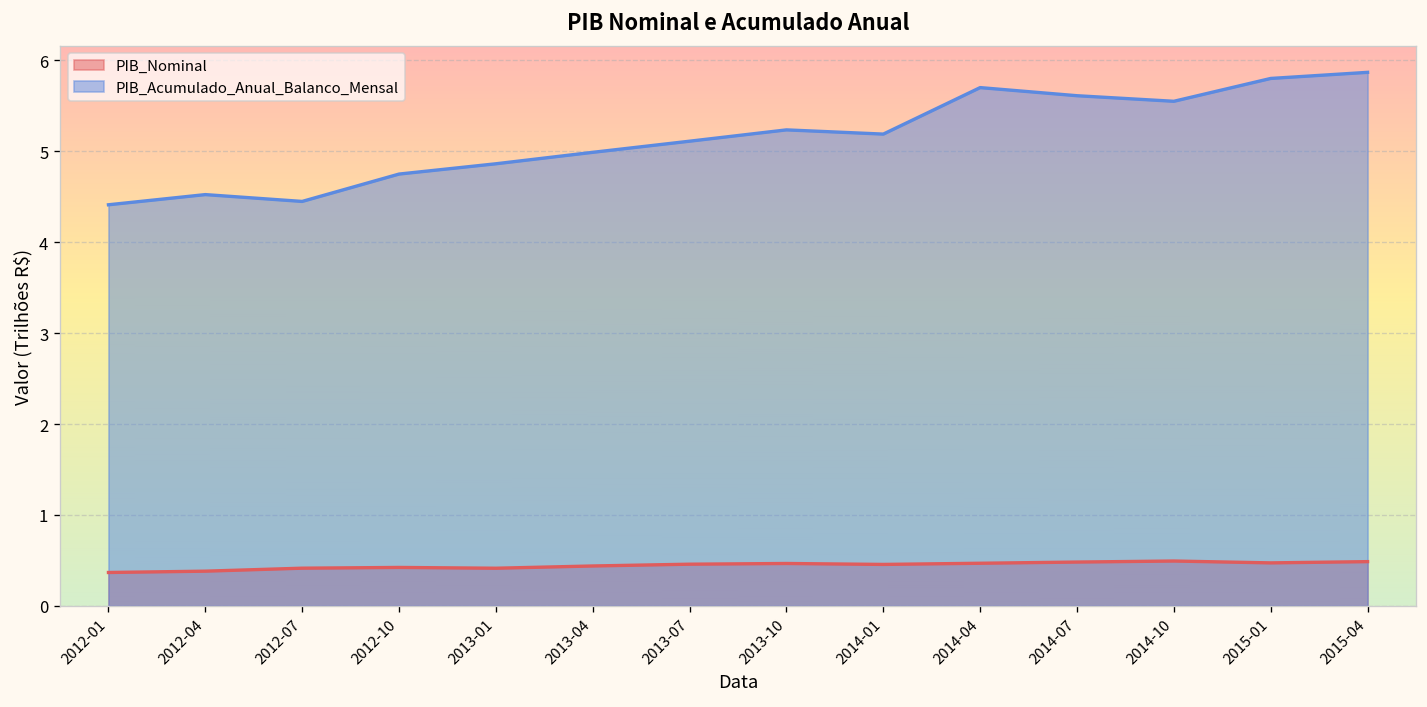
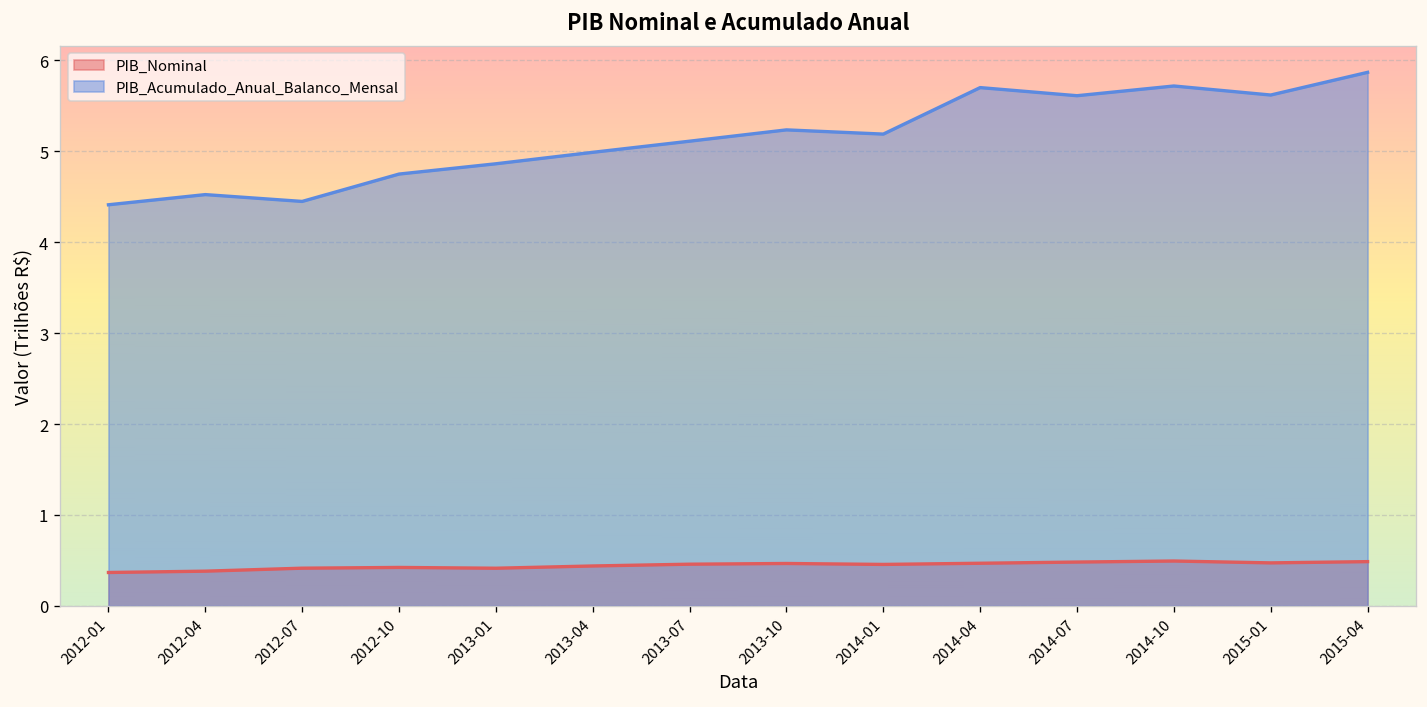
  {
    "PIB_Nominal": {
      "2012-01": 0.4,
      "2012-04": 0.4,
      "2012-07": 0.4,
      "2012-10": 0.4,
      "2013-01": 0.4,
      "2013-04": 0.4,
      "2013-07": 0.5,
      "2013-10": 0.5,
      "2014-01": 0.5,
      "2014-04": 0.5,
      "2014-07": 0.5,
      "2014-10": 0.5,
      "2015-01": 0.5,
      "2015-04": 0.5
    },
    "PIB_Acumulado_Anual_Balanco_Mensal": {
      "2012-01": 4.4,
      "2012-04": 4.5,
      "2012-07": 4.4,
      "2012-10": 4.7,
      "2013-01": 4.9,
      "2013-04": 5.0,
      "2013-07": 5.1,
      "2013-10": 5.2,
      "2014-01": 5.2,
      "2014-04": 5.7,
      "2014-07": 5.6,
-     "2014-10": 5.5,
-     "2015-01": 5.8,
+     "2014-10": 5.7,
+     "2015-01": 5.6,
      "2015-04": 5.9
    }
  }
